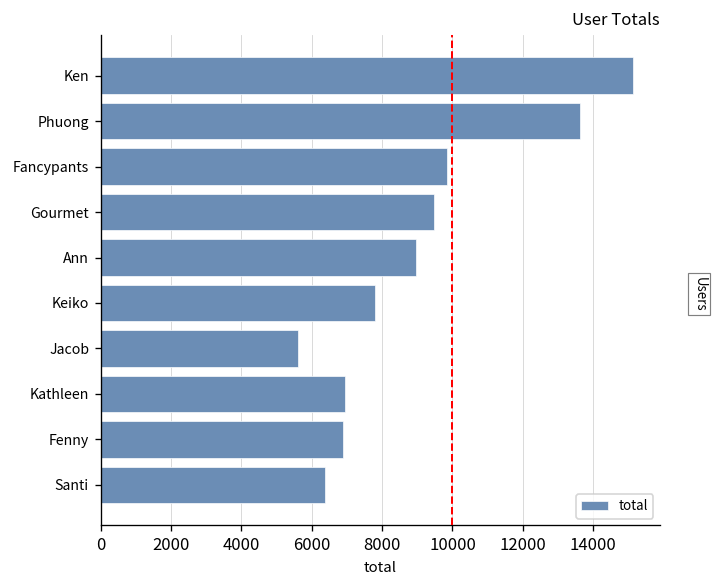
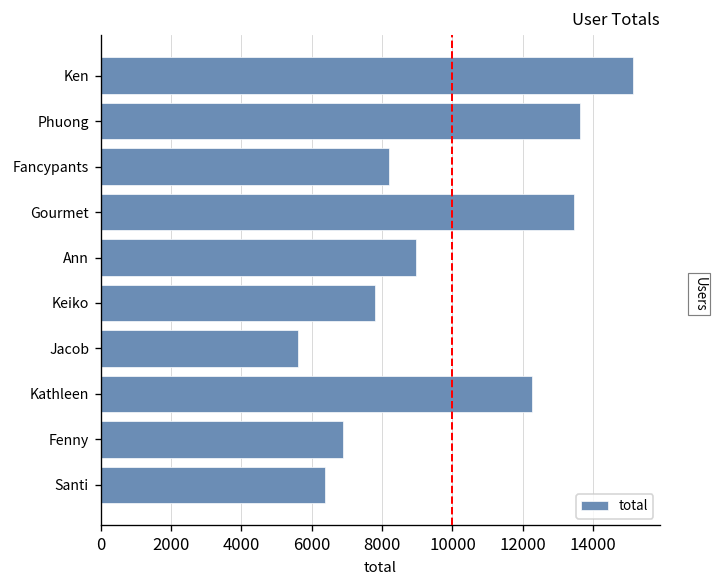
  {
    "Ken": 15100,
    "Phuong": 13600,
-   "Fancypants": 9800,
-   "Gourmet": 9500,
+   "Fancypants": 8200,
+   "Gourmet": 13500,
    "Ann": 9000,
    "Keiko": 7800,
    "Jacob": 5600,
-   "Kathleen": 6900,
+   "Kathleen": 12300,
    "Fenny": 6900,
    "Santi": 6400
  }
